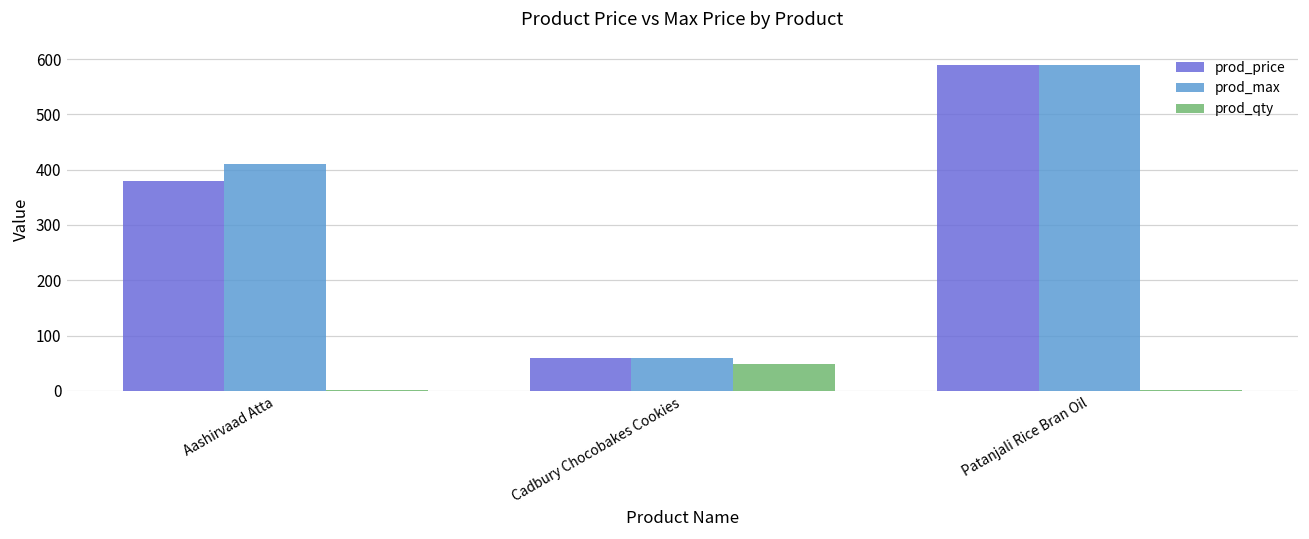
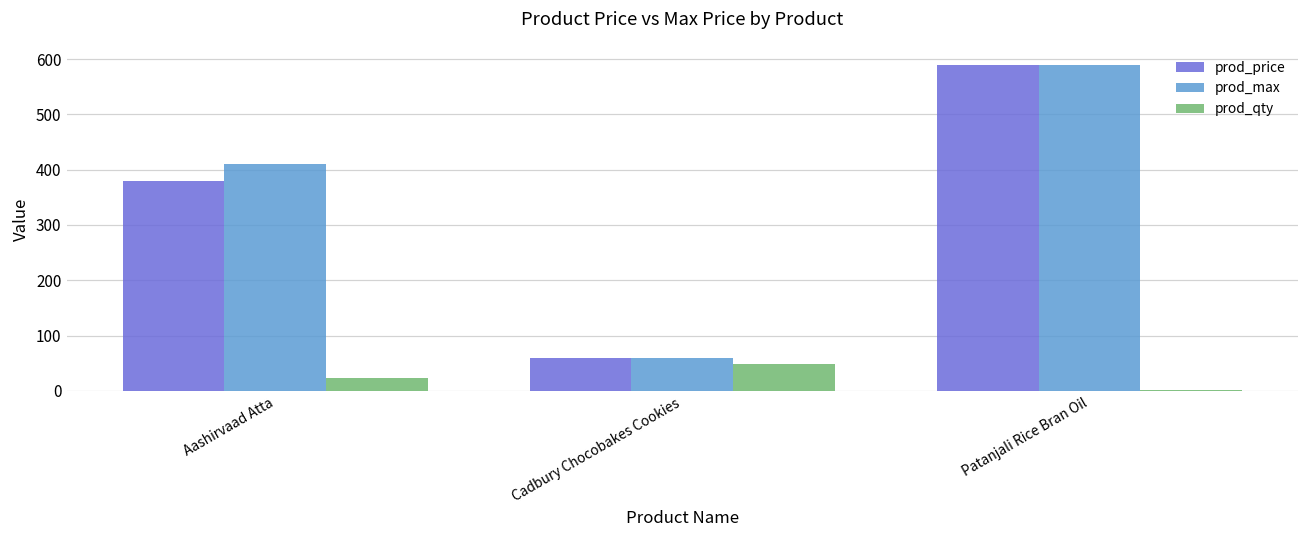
  {
    "prod_qty": {
-     "Aashirvaad Atta": 0,
+     "Aashirvaad Atta": 20,
      "Cadbury Chocobakes Cookies": 50
    }
  }
